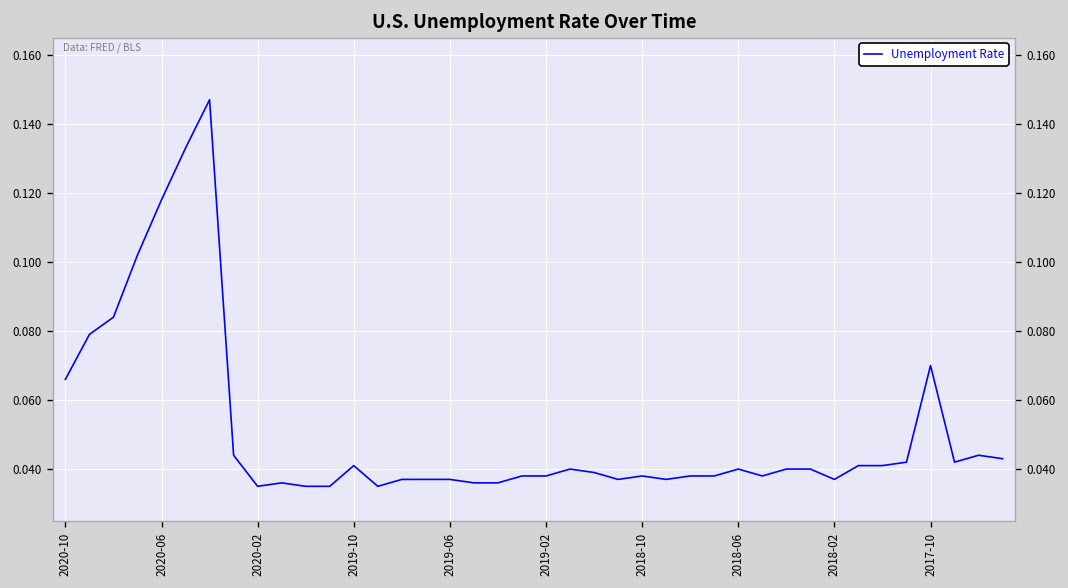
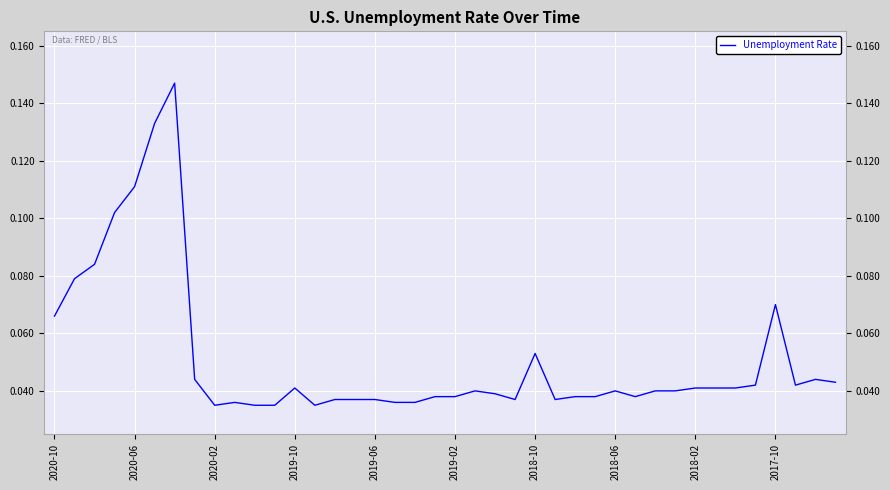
  {
    "2020-10": 0.066,
-   "2020-06": 0.118,
+   "2020-06": 0.111,
    "2020-02": 0.035,
    "2019-10": 0.041,
    "2019-06": 0.037,
    "2019-02": 0.038,
-   "2018-10": 0.038,
+   "2018-10": 0.053,
    "2018-06": 0.040,
-   "2018-02": 0.037,
+   "2018-02": 0.041,
    "2017-10": 0.070
  }
